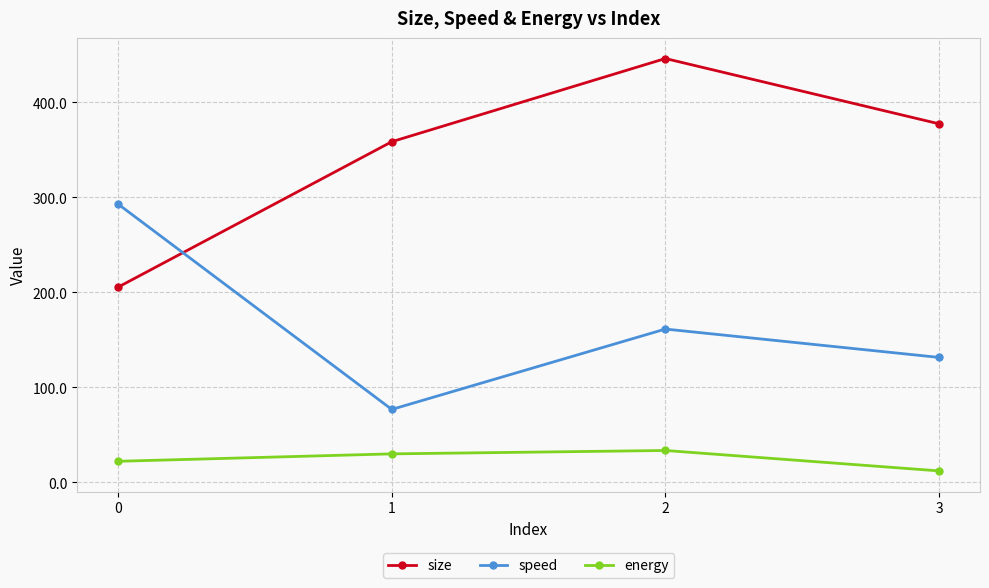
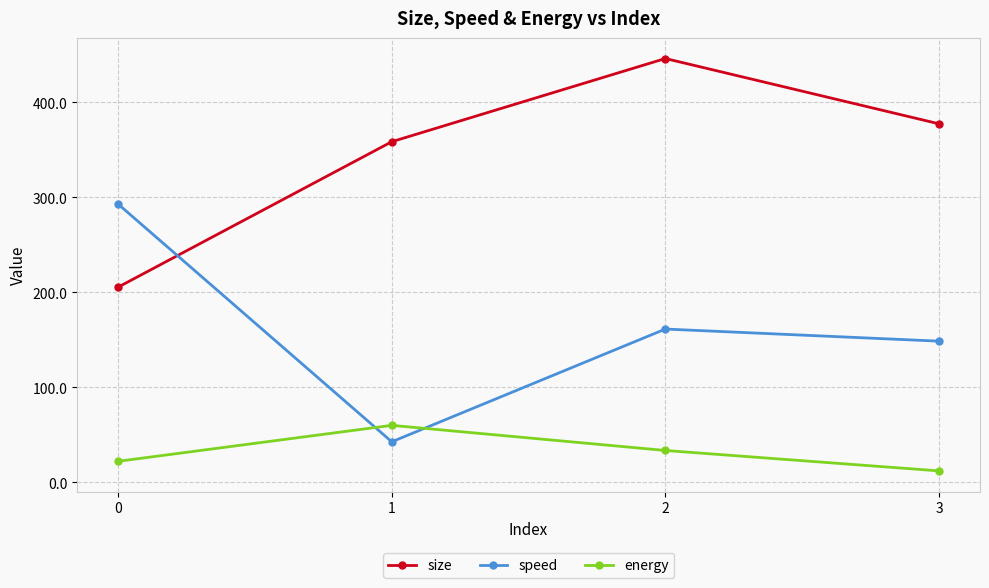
  {
    "size": {
      "0": 210,
      "1": 360,
      "2": 450,
      "3": 380
    },
    "speed": {
      "0": 290,
-     "1": 80,
+     "1": 40,
      "2": 160,
-     "3": 130
+     "3": 150
    },
    "energy": {
      "0": 20,
-     "1": 30,
+     "1": 60,
      "2": 30,
      "3": 10
    }
  }
